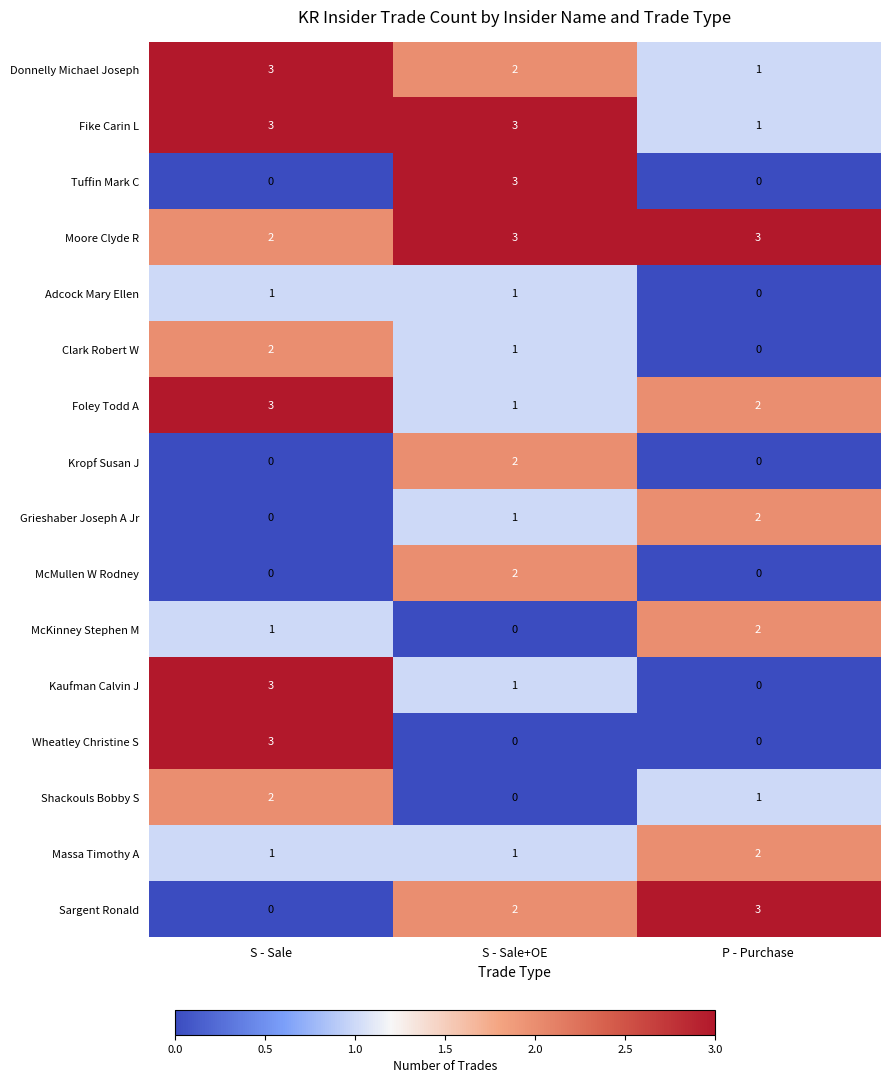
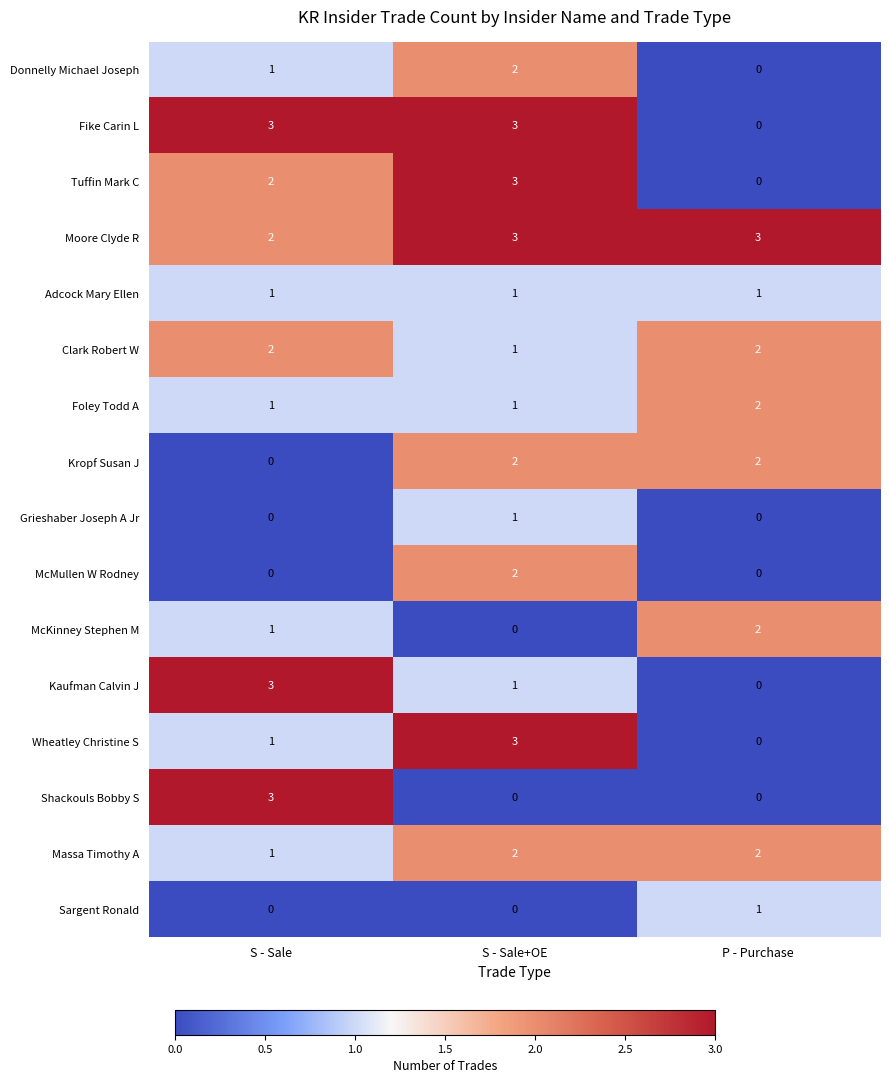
  {
    "Donnelly Michael Joseph": {
-     "S - Sale": 3,
+     "S - Sale": 1,
      "S - Sale+OE": 2,
-     "P - Purchase": 1
+     "P - Purchase": 0
    },
    "Fike Carin L": {
      "S - Sale": 3,
      "S - Sale+OE": 3,
-     "P - Purchase": 1
+     "P - Purchase": 0
    },
    "Tuffin Mark C": {
-     "S - Sale": 0,
+     "S - Sale": 2,
      "S - Sale+OE": 3,
      "P - Purchase": 0
    },
    "Moore Clyde R": {
      "S - Sale": 2,
      "S - Sale+OE": 3,
      "P - Purchase": 3
    },
    "Adcock Mary Ellen": {
      "S - Sale": 1,
      "S - Sale+OE": 1,
-     "P - Purchase": 0
+     "P - Purchase": 1
    },
    "Clark Robert W": {
      "S - Sale": 2,
      "S - Sale+OE": 1,
-     "P - Purchase": 0
+     "P - Purchase": 2
    },
    "Foley Todd A": {
-     "S - Sale": 3,
+     "S - Sale": 1,
      "S - Sale+OE": 1,
      "P - Purchase": 2
    },
    "Kropf Susan J": {
      "S - Sale": 0,
      "S - Sale+OE": 2,
-     "P - Purchase": 0
+     "P - Purchase": 2
    },
    "Grieshaber Joseph A Jr": {
      "S - Sale": 0,
      "S - Sale+OE": 1,
-     "P - Purchase": 2
+     "P - Purchase": 0
    },
    "McMullen W Rodney": {
      "S - Sale": 0,
      "S - Sale+OE": 2,
      "P - Purchase": 0
    },
    "McKinney Stephen M": {
      "S - Sale": 1,
      "S - Sale+OE": 0,
      "P - Purchase": 2
    },
    "Kaufman Calvin J": {
      "S - Sale": 3,
      "S - Sale+OE": 1,
      "P - Purchase": 0
    },
    "Wheatley Christine S": {
-     "S - Sale": 3,
-     "S - Sale+OE": 0,
+     "S - Sale": 1,
+     "S - Sale+OE": 3,
      "P - Purchase": 0
    },
    "Shackouls Bobby S": {
-     "S - Sale": 2,
+     "S - Sale": 3,
      "S - Sale+OE": 0,
-     "P - Purchase": 1
+     "P - Purchase": 0
    },
    "Massa Timothy A": {
      "S - Sale": 1,
-     "S - Sale+OE": 1,
+     "S - Sale+OE": 2,
      "P - Purchase": 2
    },
    "Sargent Ronald": {
      "S - Sale": 0,
-     "S - Sale+OE": 2,
-     "P - Purchase": 3
+     "S - Sale+OE": 0,
+     "P - Purchase": 1
    }
  }
